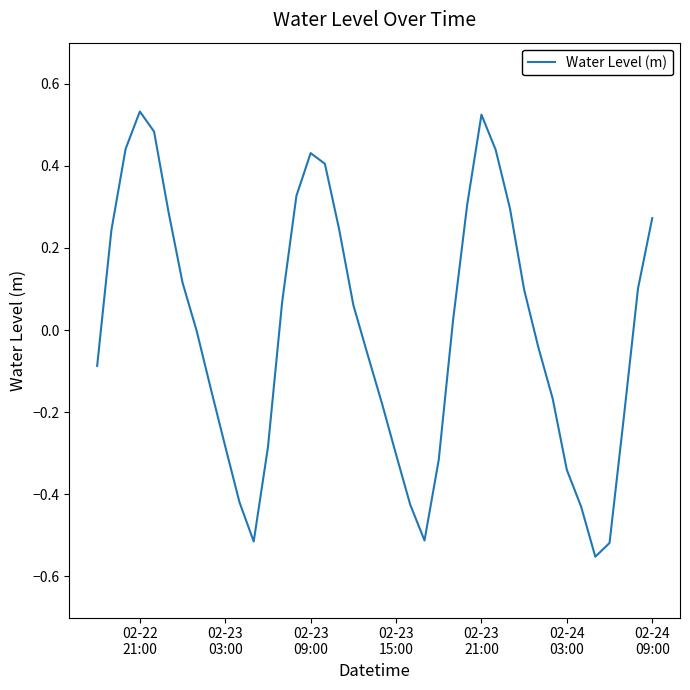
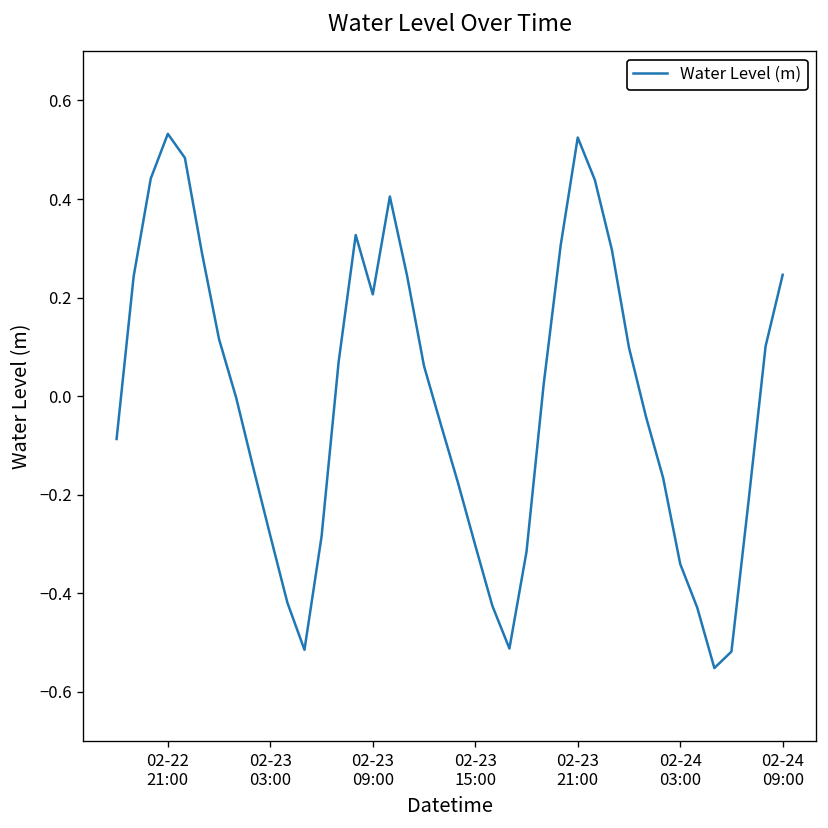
  {
    "02-22 21:00": 0.53,
    "02-23 03:00": -0.28,
-   "02-23 09:00": 0.43,
+   "02-23 09:00": 0.21,
    "02-23 15:00": -0.30,
    "02-23 21:00": 0.52,
    "02-24 03:00": -0.34,
-   "02-24 09:00": 0.27
+   "02-24 09:00": 0.25
  }
